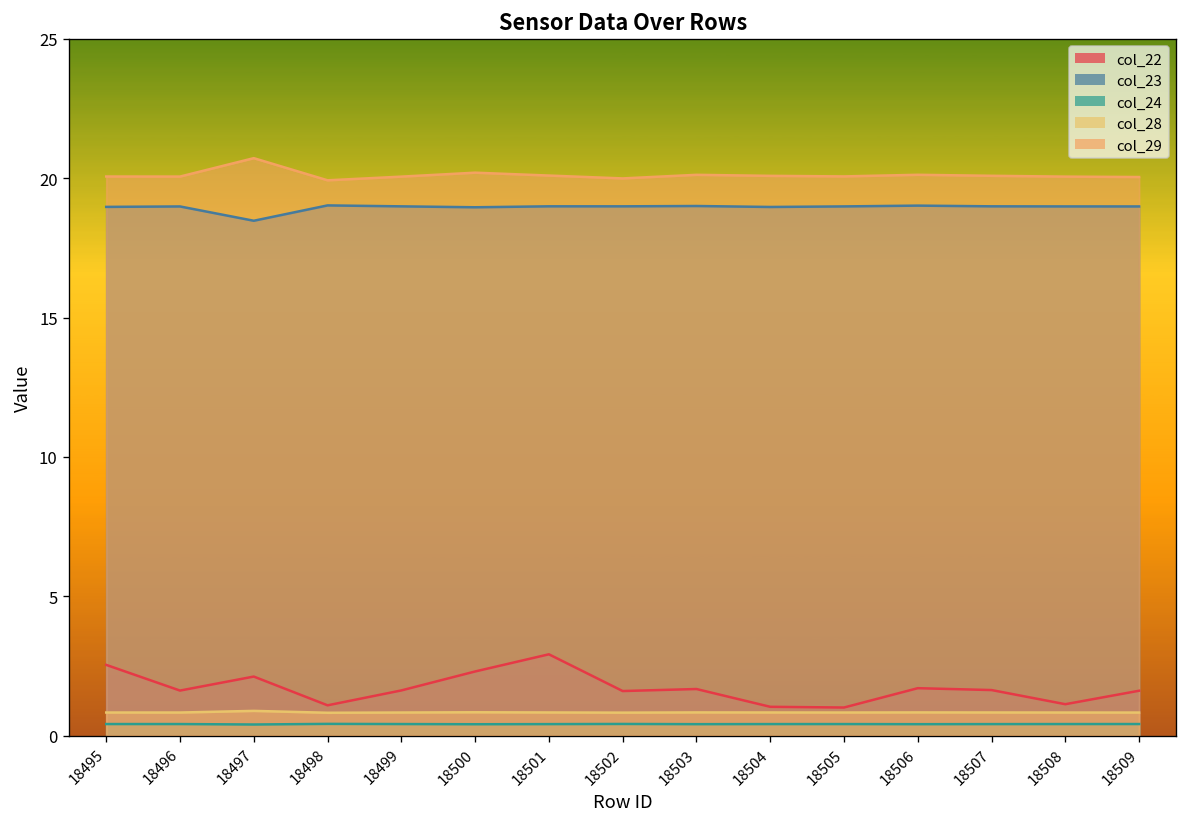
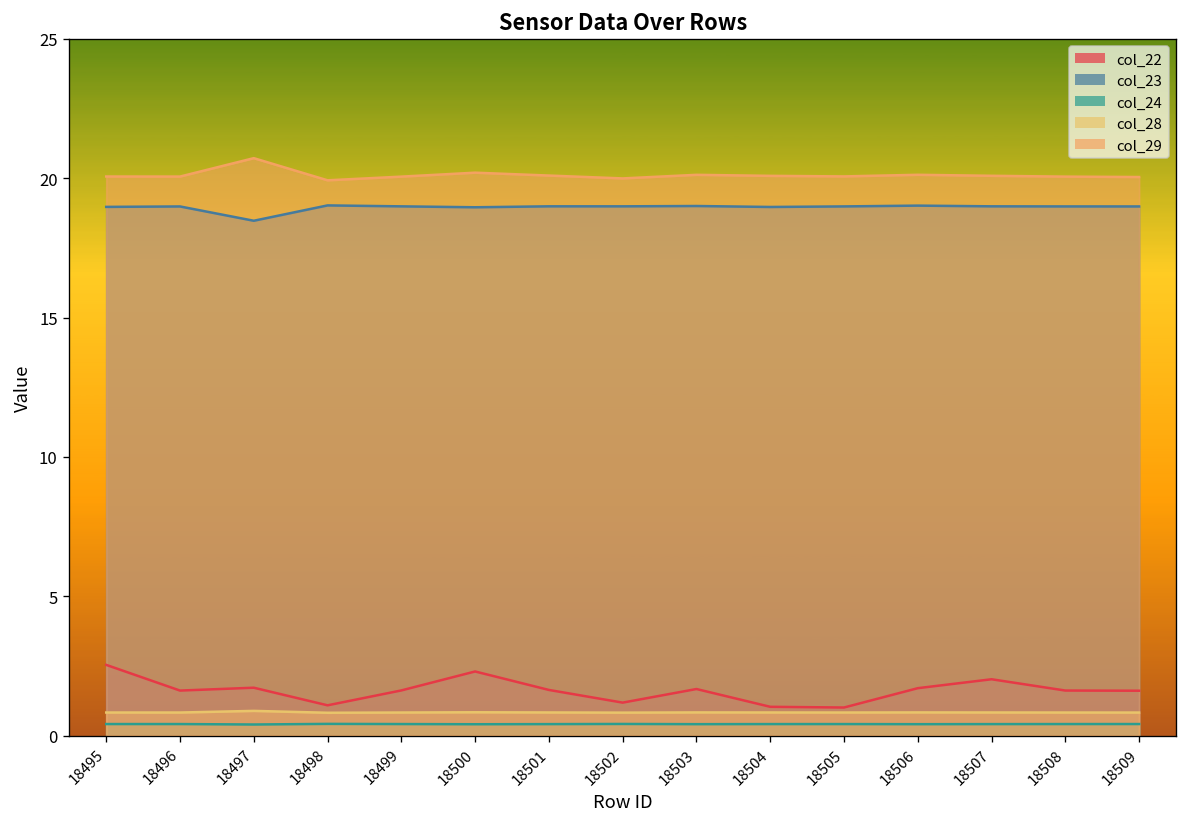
  {
    "col_22": {
      "18495": 2.5,
      "18496": 1.6,
-     "18497": 2.1,
+     "18497": 1.7,
      "18498": 1.1,
      "18499": 1.6,
      "18500": 2.3,
-     "18501": 2.9,
-     "18502": 1.6,
+     "18501": 1.6,
+     "18502": 1.2,
      "18503": 1.7,
      "18504": 1.0,
      "18505": 1.0,
      "18506": 1.7,
-     "18507": 1.6,
-     "18508": 1.1,
+     "18507": 2.0,
+     "18508": 1.6,
      "18509": 1.6
    }
  }
